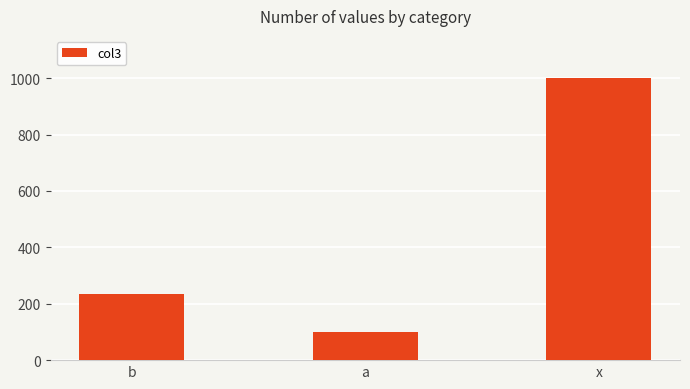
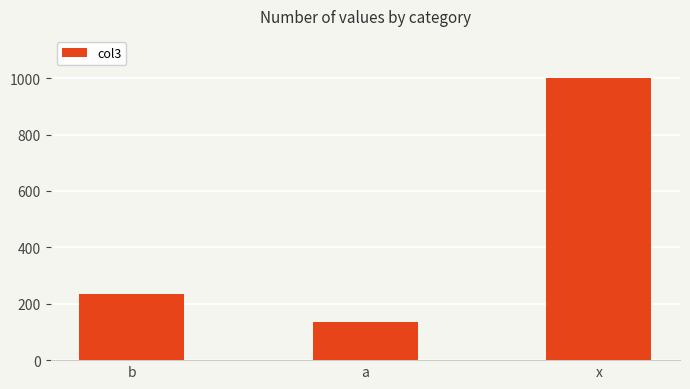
  {
    "b": 240,
-   "a": 100,
+   "a": 140,
    "x": 1000
  }
